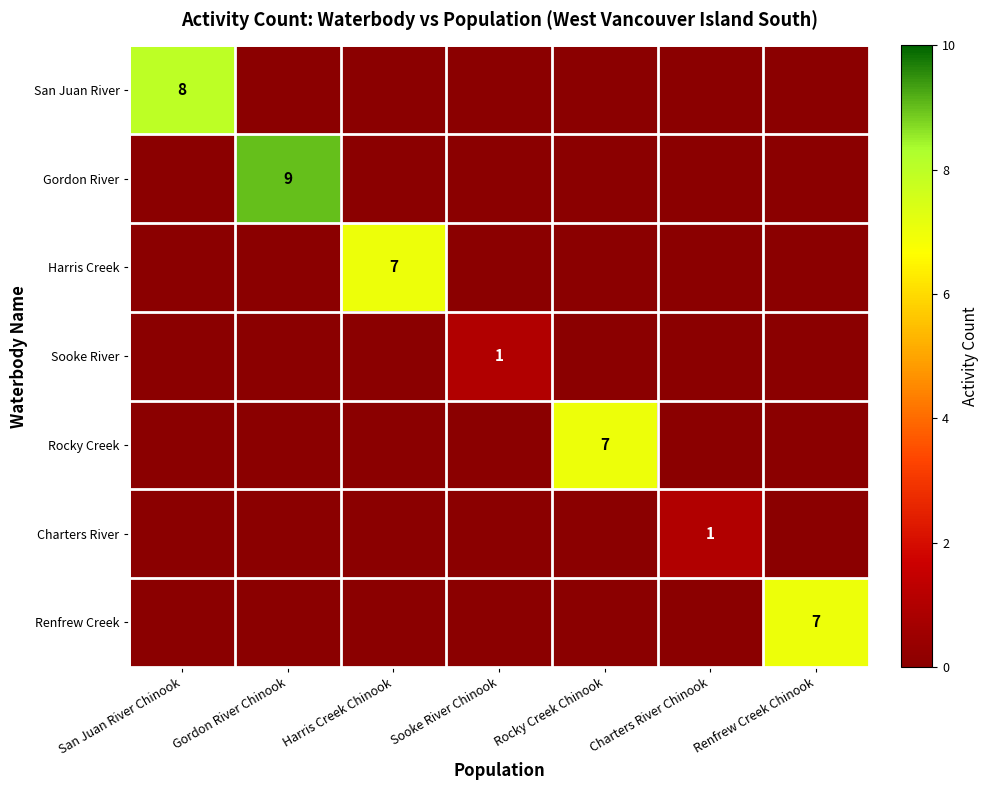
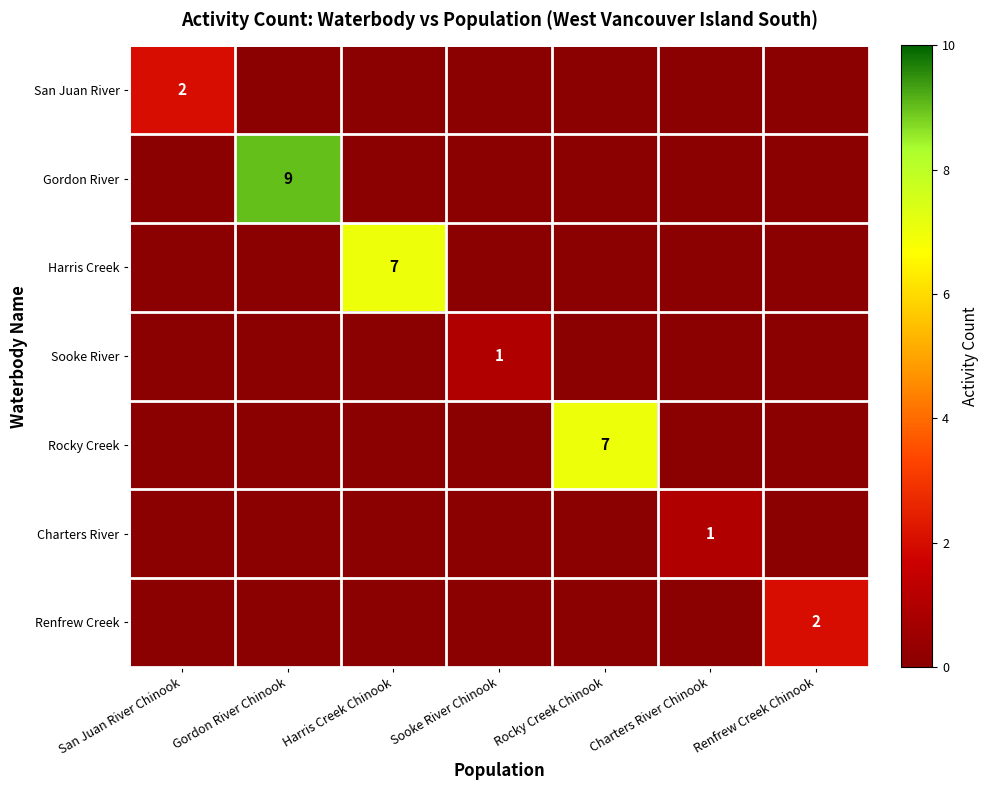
  {
    "San Juan River": {
-     "San Juan River Chinook": 8
+     "San Juan River Chinook": 2
    },
    "Gordon River": {
      "Gordon River Chinook": 9
    },
    "Harris Creek": {
      "Harris Creek Chinook": 7
    },
    "Sooke River": {
      "Sooke River Chinook": 1
    },
    "Rocky Creek": {
      "Rocky Creek Chinook": 7
    },
    "Charters River": {
      "Charters River Chinook": 1
    },
    "Renfrew Creek": {
-     "Renfrew Creek Chinook": 7
+     "Renfrew Creek Chinook": 2
    }
  }
